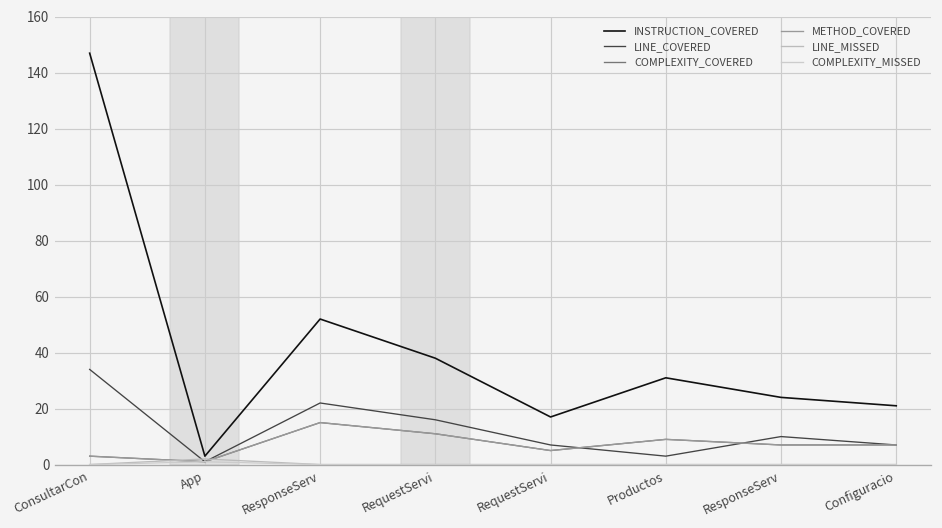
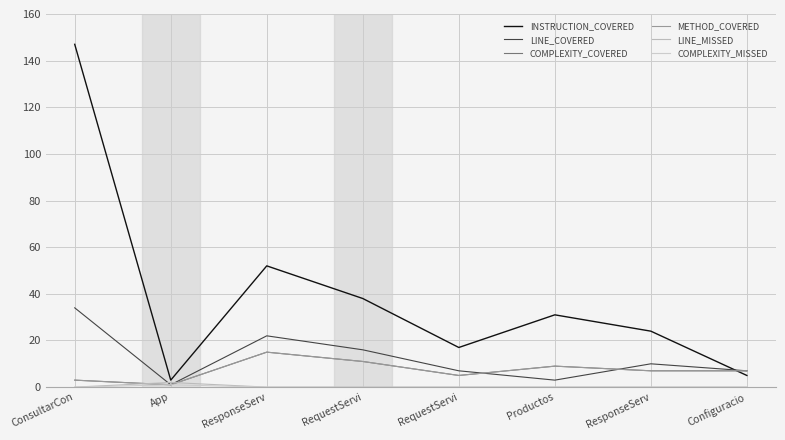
  {
    "INSTRUCTION_COVERED": {
      "ConsultarCon": 147,
      "Productos": 31,
-     "Configuracio": 21
+     "Configuracio": 5
    },
    "LINE_COVERED": {
      "ConsultarCon": 34,
      "Productos": 3
    }
  }
